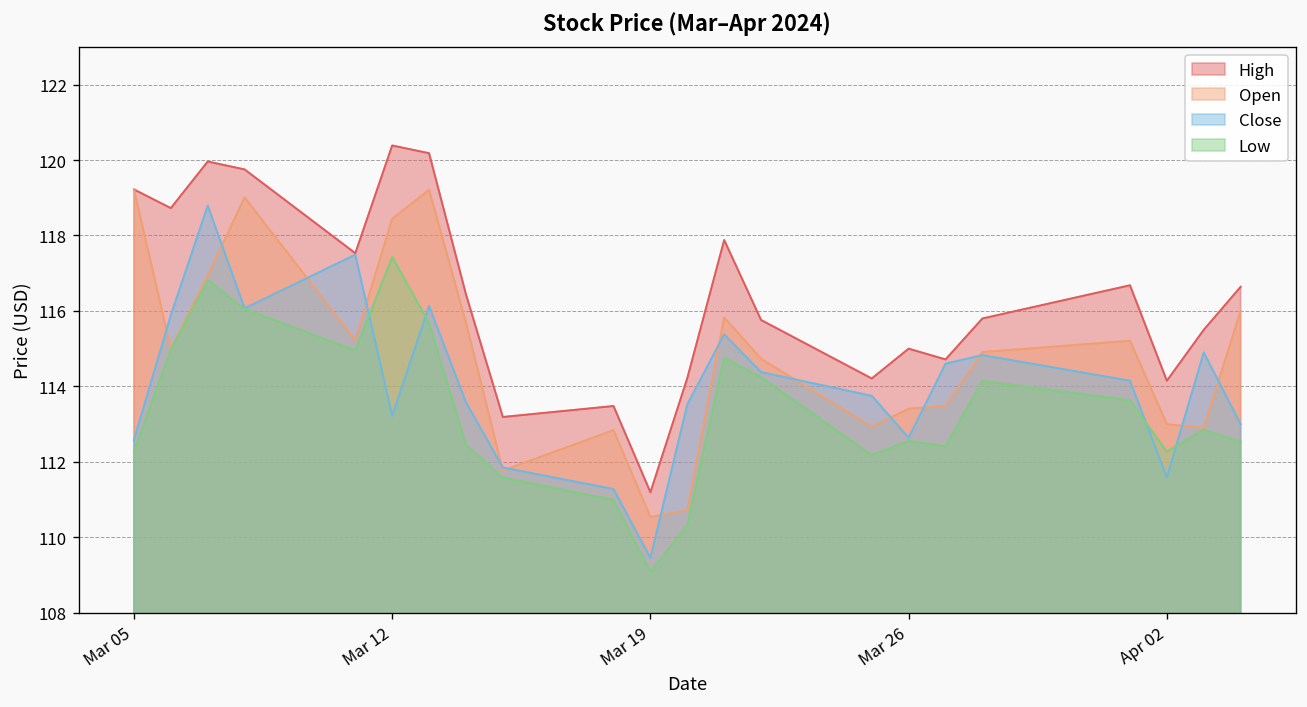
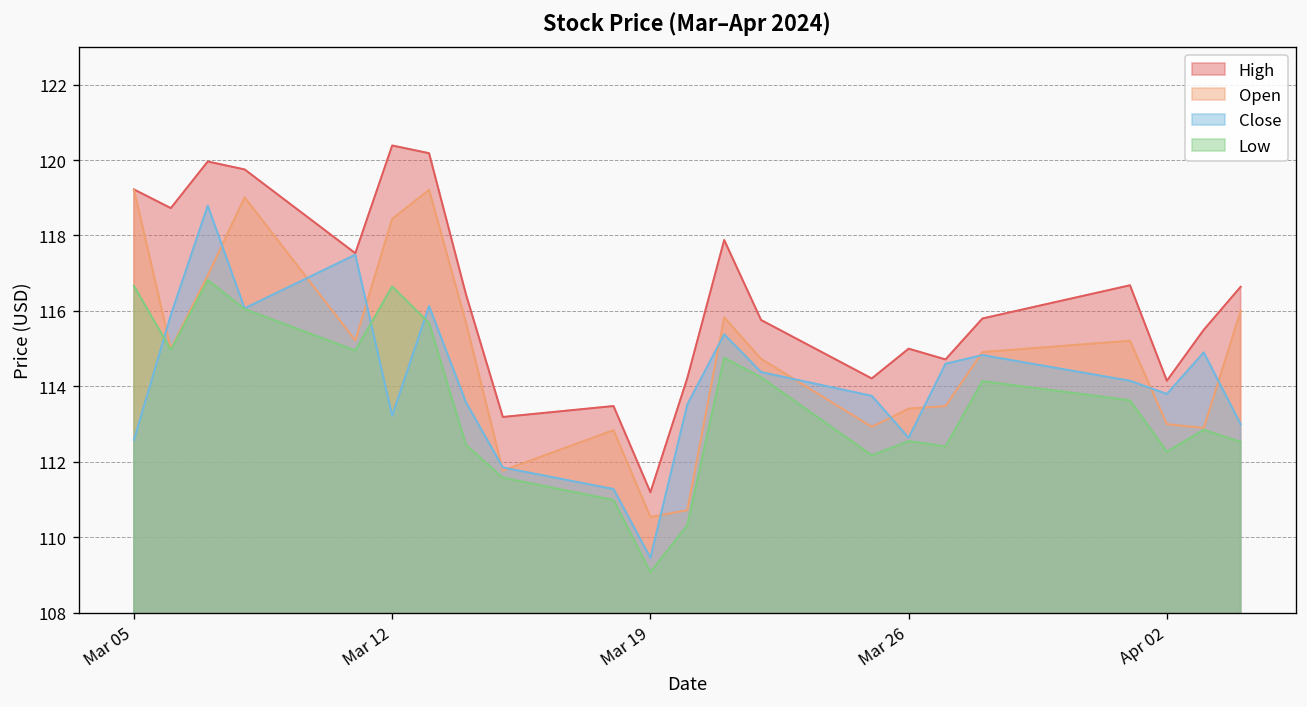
  {
    "Close": {
      "Mar 05": 112.6,
      "Mar 12": 113.2,
      "Mar 19": 109.5,
      "Mar 26": 112.6,
-     "Apr 02": 111.6
+     "Apr 02": 113.8
    },
    "Low": {
-     "Mar 05": 112.3,
-     "Mar 12": 117.4,
+     "Mar 05": 116.7,
+     "Mar 12": 116.7,
      "Mar 19": 109.1,
      "Mar 26": 112.6,
      "Apr 02": 112.3
    }
  }
